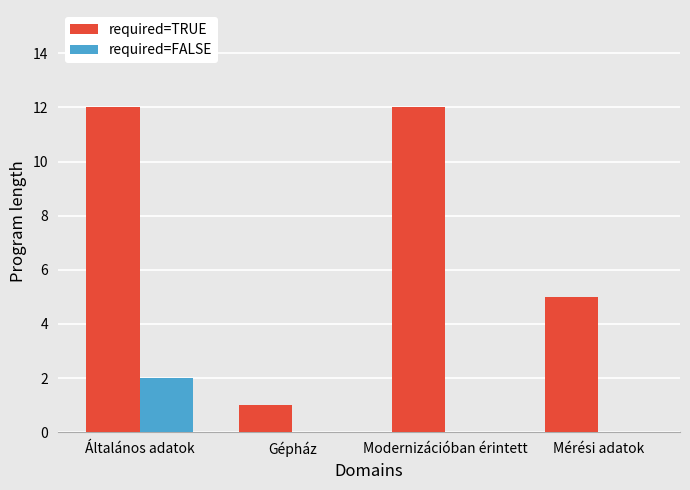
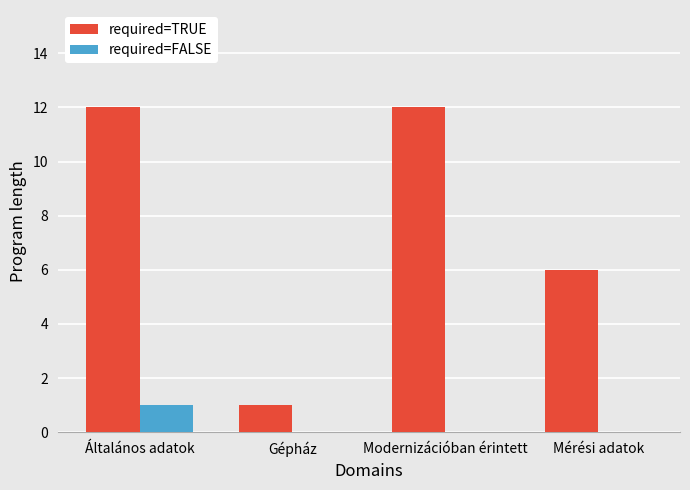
  {
    "required=TRUE": {
      "Általános adatok": 12,
      "Gépház": 1,
      "Modernizációban érintett": 12,
-     "Mérési adatok": 5
+     "Mérési adatok": 6
    },
    "required=FALSE": {
-     "Általános adatok": 2,
+     "Általános adatok": 1,
      "Gépház": 0,
      "Modernizációban érintett": 0,
      "Mérési adatok": 0
    }
  }
